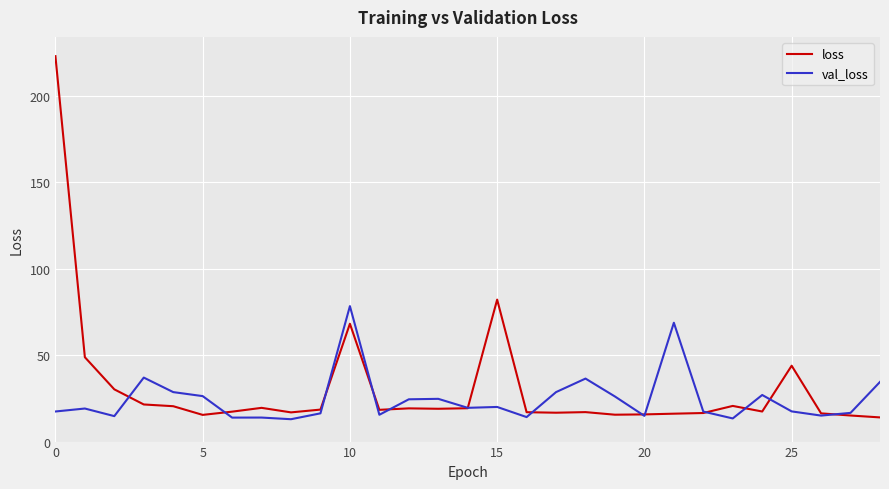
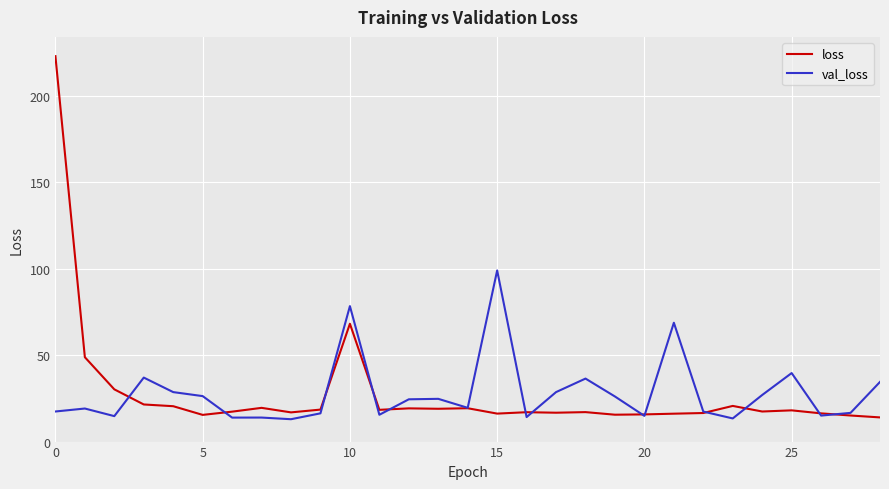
  {
    "loss": {
      "0": 223,
      "5": 15,
      "10": 68,
-     "15": 82,
-     "25": 44
+     "15": 16,
+     "25": 18
    },
    "val_loss": {
      "0": 17,
      "5": 26,
      "10": 78,
-     "15": 20,
-     "25": 17
+     "15": 99,
+     "25": 40
    }
  }
